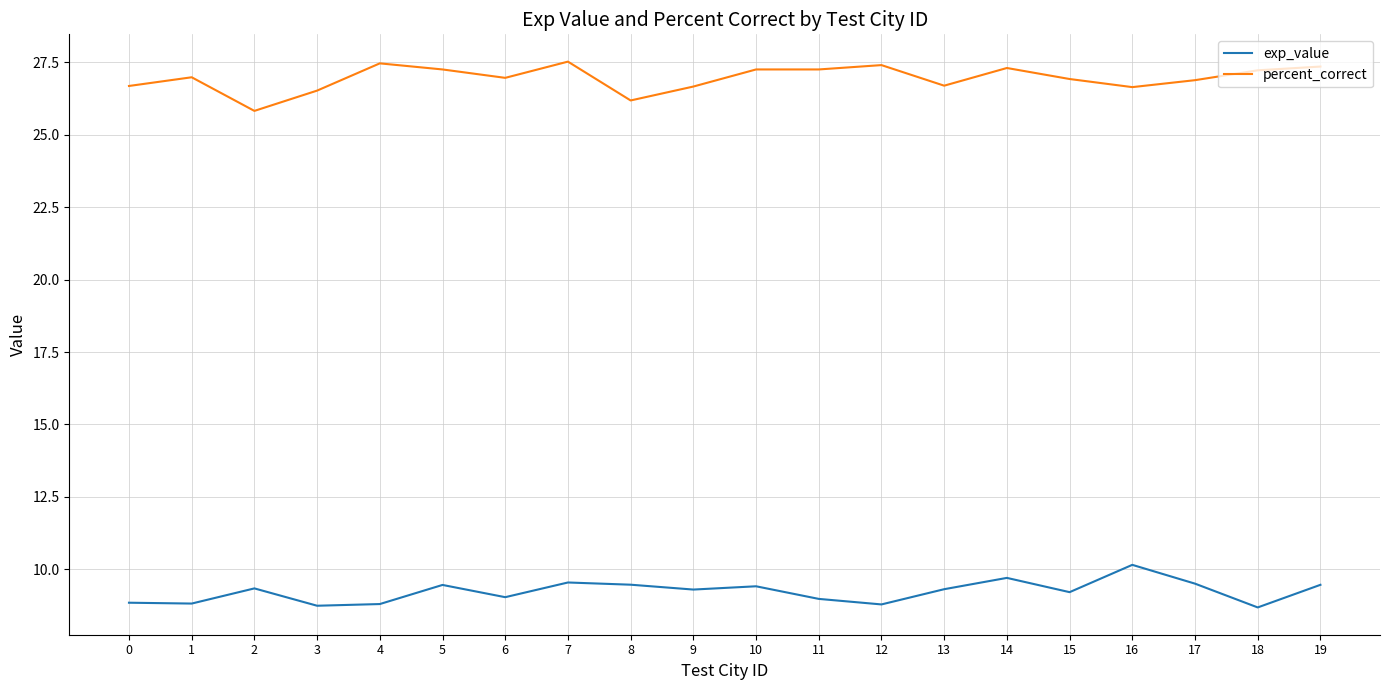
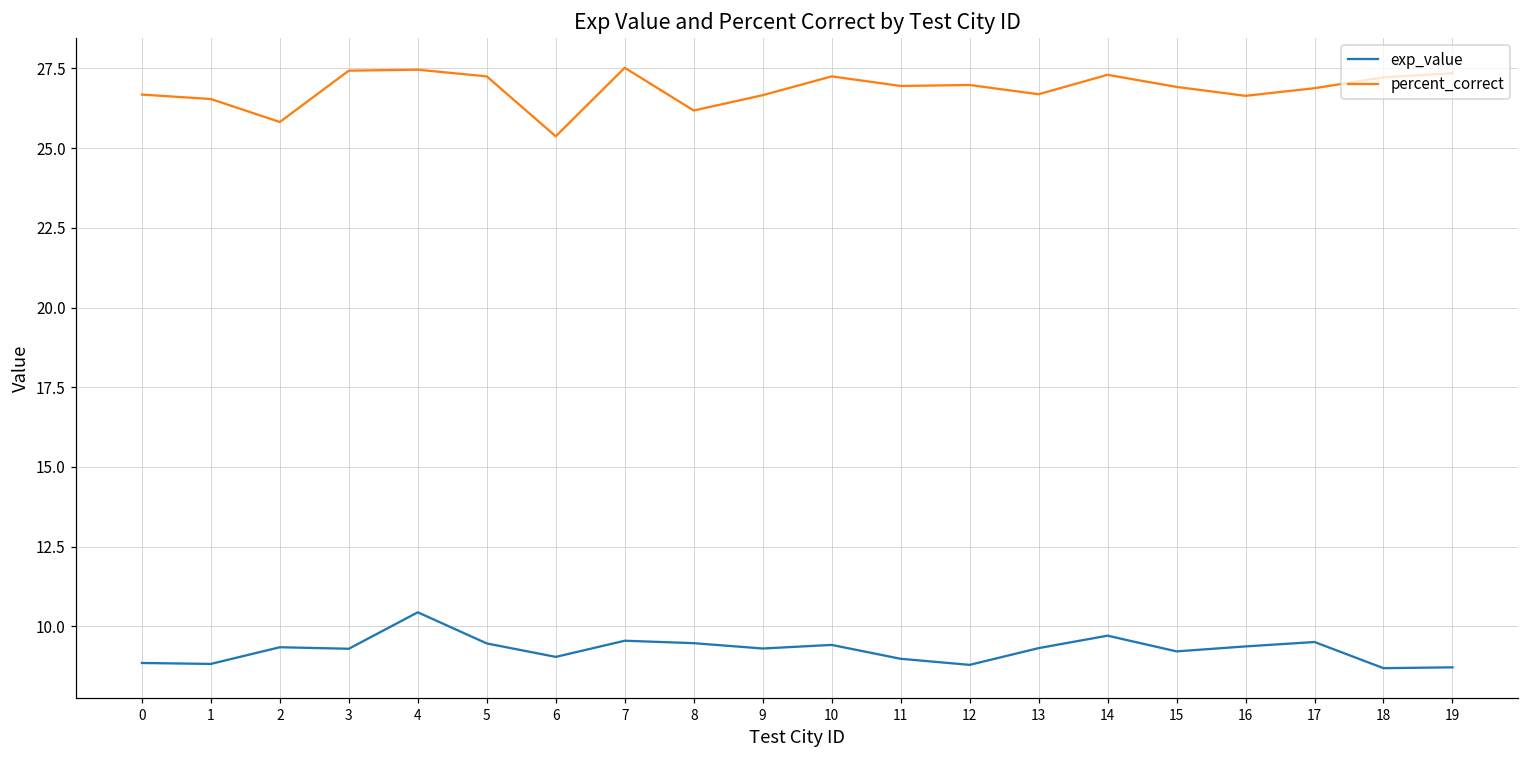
  {
    "exp_value": {
      "0": 8.9,
      "1": 8.8,
      "2": 9.3,
-     "3": 8.7,
-     "4": 8.8,
+     "3": 9.3,
+     "4": 10.4,
      "5": 9.5,
      "6": 9.0,
      "7": 9.5,
      "8": 9.5,
      "9": 9.3,
      "10": 9.4,
      "11": 9.0,
      "12": 8.8,
      "13": 9.3,
      "14": 9.7,
      "15": 9.2,
-     "16": 10.2,
+     "16": 9.4,
      "17": 9.5,
      "18": 8.7,
-     "19": 9.5
+     "19": 8.7
    },
    "percent_correct": {
      "0": 26.7,
-     "1": 27.0,
+     "1": 26.5,
      "2": 25.8,
-     "3": 26.5,
+     "3": 27.4,
      "4": 27.5,
      "5": 27.3,
-     "6": 27.0,
+     "6": 25.4,
      "7": 27.5,
      "8": 26.2,
      "9": 26.7,
      "10": 27.3,
-     "11": 27.3,
-     "12": 27.4,
+     "11": 27.0,
+     "12": 27.0,
      "13": 26.7,
      "14": 27.3,
      "15": 26.9,
      "16": 26.6,
      "17": 26.9
    }
  }
